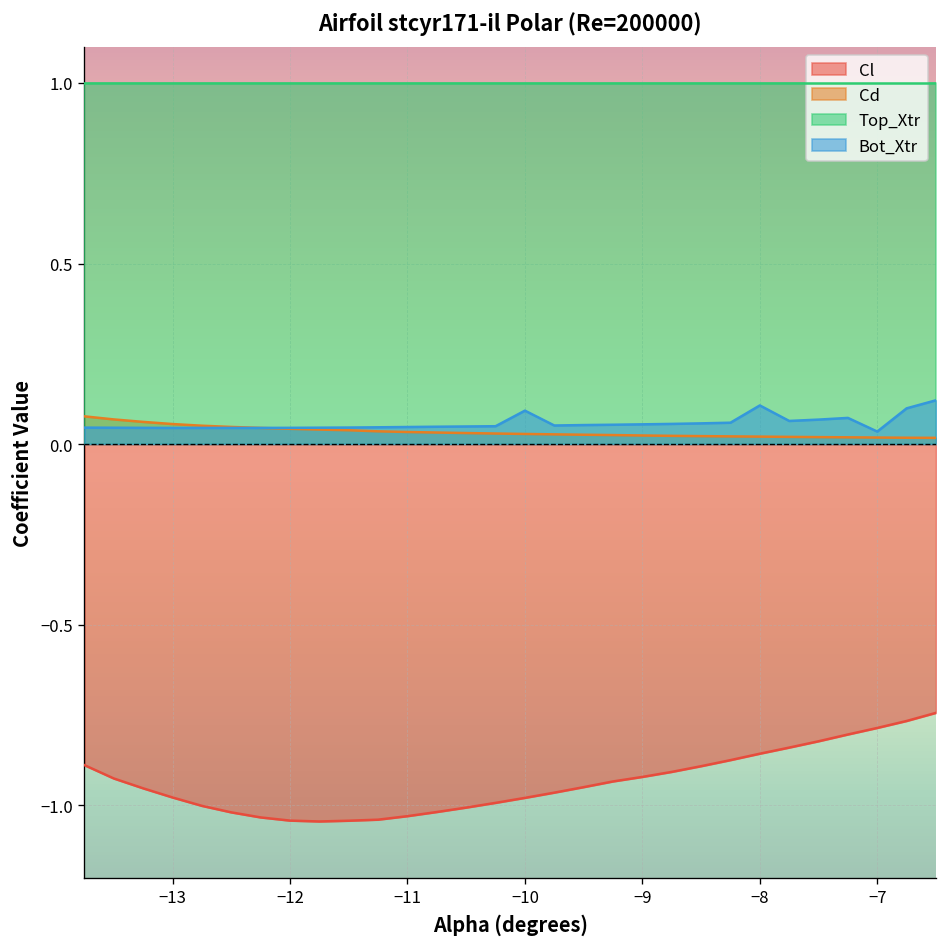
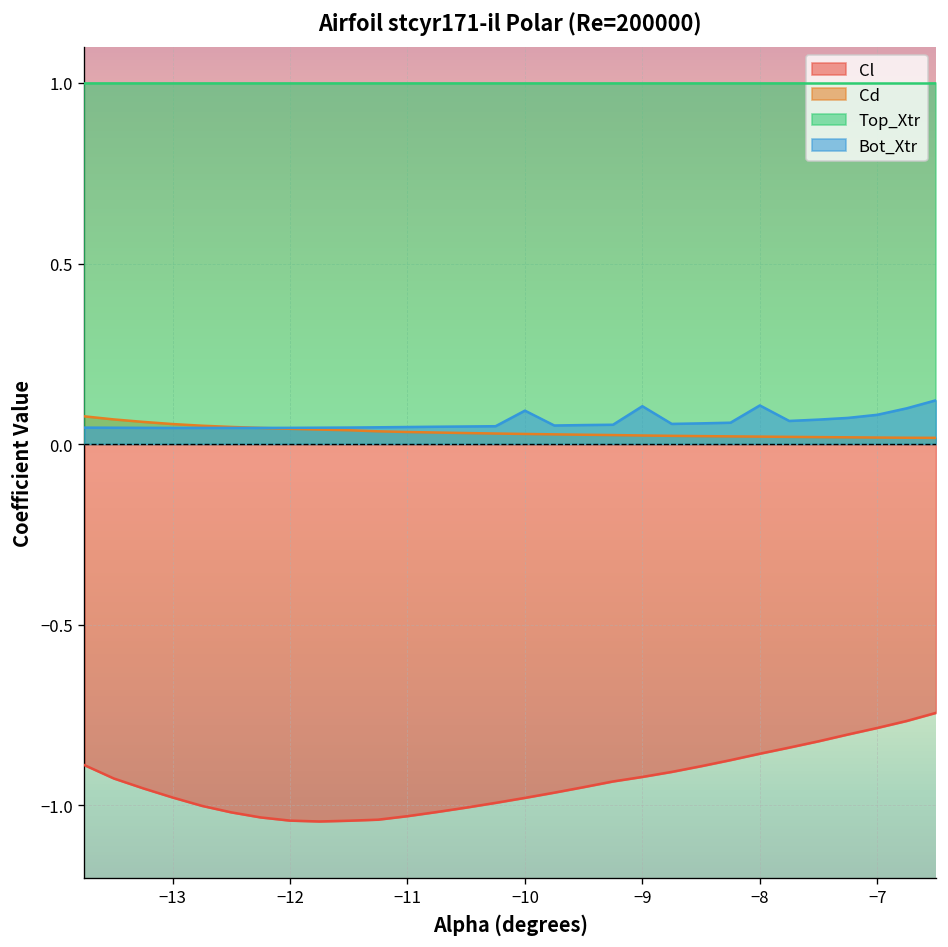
  {
    "Top_Xtr": {
      "−13": 1.00,
      "−12": 1.00,
      "−11": 1.00,
      "−10": 1.00,
      "−9": 1.00,
      "−8": 1.00
    },
    "Bot_Xtr": {
      "−13": 0.05,
      "−11": 0.05,
      "−10": 0.09,
-     "−9": 0.05,
+     "−9": 0.11,
      "−8": 0.11,
-     "−7": 0.03
+     "−7": 0.08
    }
  }
